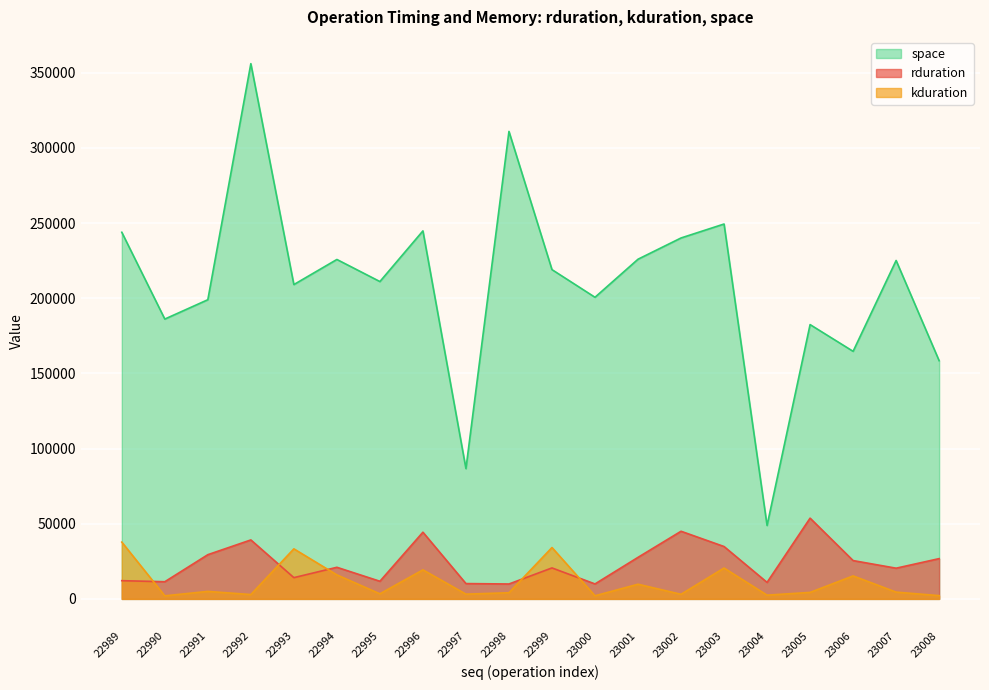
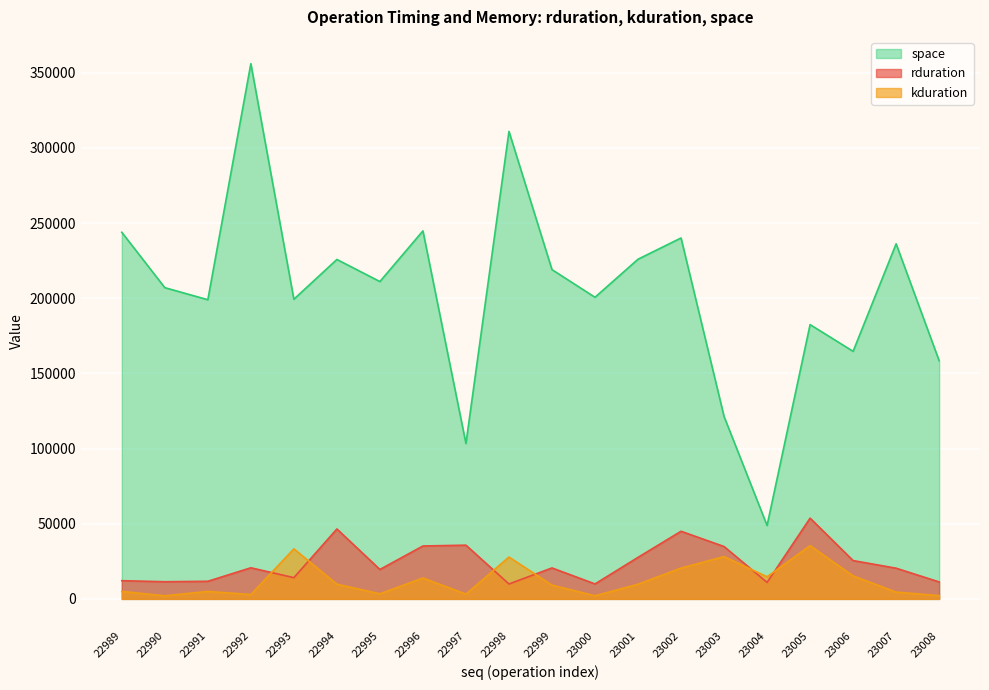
  {
    "space": {
      "22989": 244000,
-     "22990": 186000,
+     "22990": 207000,
      "22991": 199000,
      "22992": 356000,
-     "22993": 209000,
+     "22993": 199000,
      "22994": 226000,
      "22995": 211000,
      "22996": 245000,
-     "22997": 87000,
+     "22997": 103000,
      "22998": 311000,
      "22999": 219000,
      "23000": 201000,
      "23001": 226000,
      "23002": 240000,
-     "23003": 249000,
+     "23003": 121000,
      "23004": 49000,
      "23005": 182000,
      "23006": 165000,
-     "23007": 225000,
+     "23007": 236000,
      "23008": 158000
    },
    "rduration": {
      "22989": 12000,
      "22990": 11000,
-     "22991": 29000,
-     "22992": 39000,
+     "22991": 12000,
+     "22992": 21000,
      "22993": 14000,
-     "22994": 21000,
-     "22995": 12000,
-     "22996": 44000,
-     "22997": 10000,
+     "22994": 47000,
+     "22995": 20000,
+     "22996": 35000,
+     "22997": 36000,
      "22998": 10000,
      "22999": 21000,
      "23000": 10000,
      "23001": 28000,
      "23002": 45000,
      "23003": 35000,
      "23004": 11000,
      "23005": 54000,
      "23006": 26000,
      "23007": 20000,
-     "23008": 27000
+     "23008": 11000
    },
    "kduration": {
-     "22989": 38000,
+     "22989": 5000,
      "22990": 2000,
      "22991": 5000,
      "22992": 3000,
      "22993": 33000,
-     "22994": 16000,
+     "22994": 10000,
      "22995": 3000,
-     "22996": 19000,
+     "22996": 14000,
      "22997": 3000,
-     "22998": 4000,
-     "22999": 34000,
+     "22998": 28000,
+     "22999": 9000,
      "23000": 2000,
      "23001": 10000,
-     "23002": 3000,
-     "23003": 21000,
-     "23004": 2000,
-     "23005": 4000,
+     "23002": 21000,
+     "23003": 28000,
+     "23004": 15000,
+     "23005": 35000,
      "23006": 15000,
      "23007": 5000,
      "23008": 2000
    }
  }
